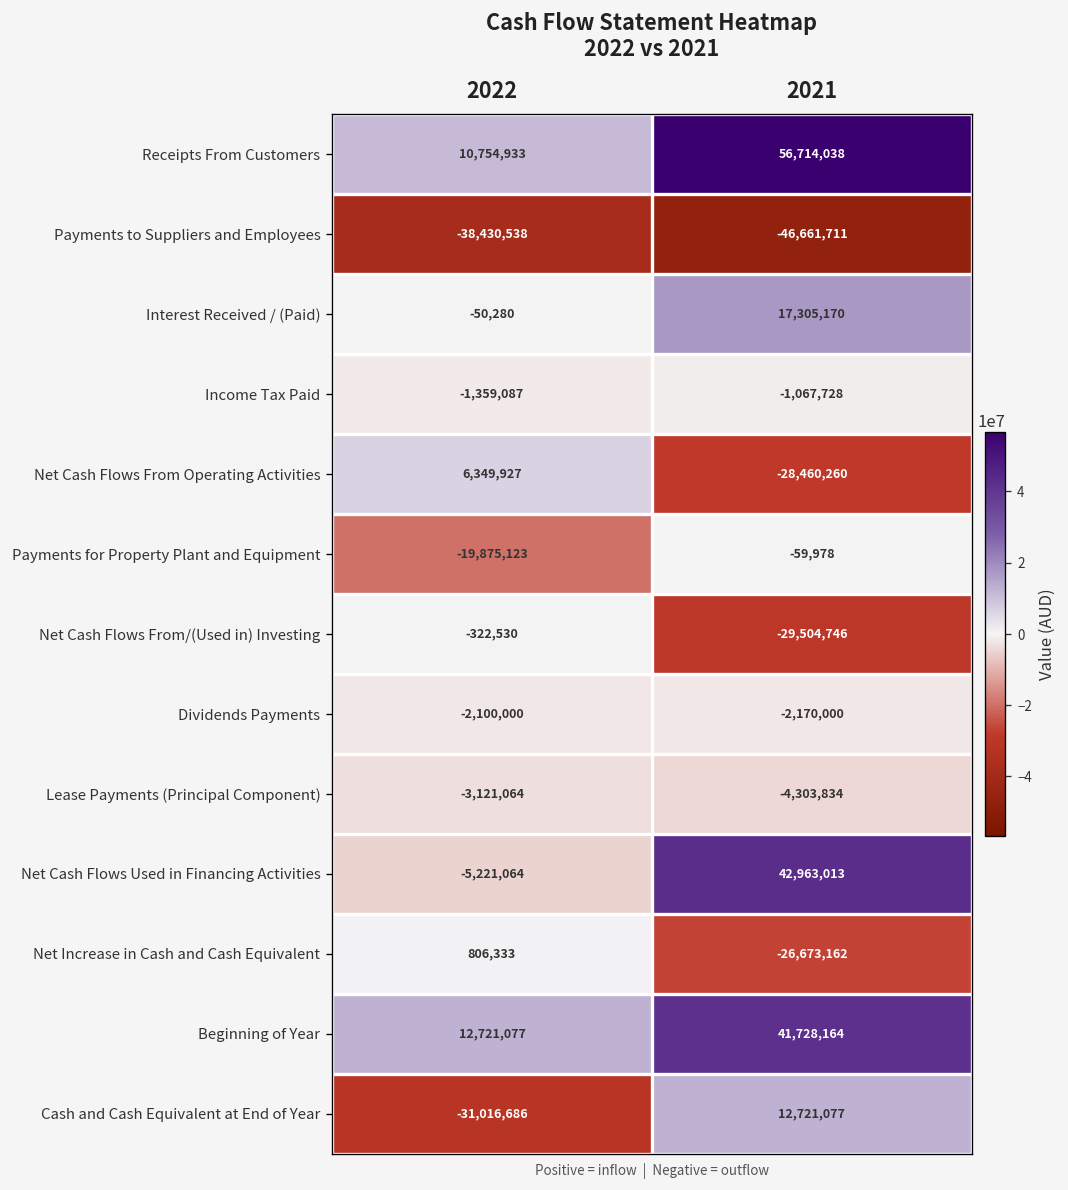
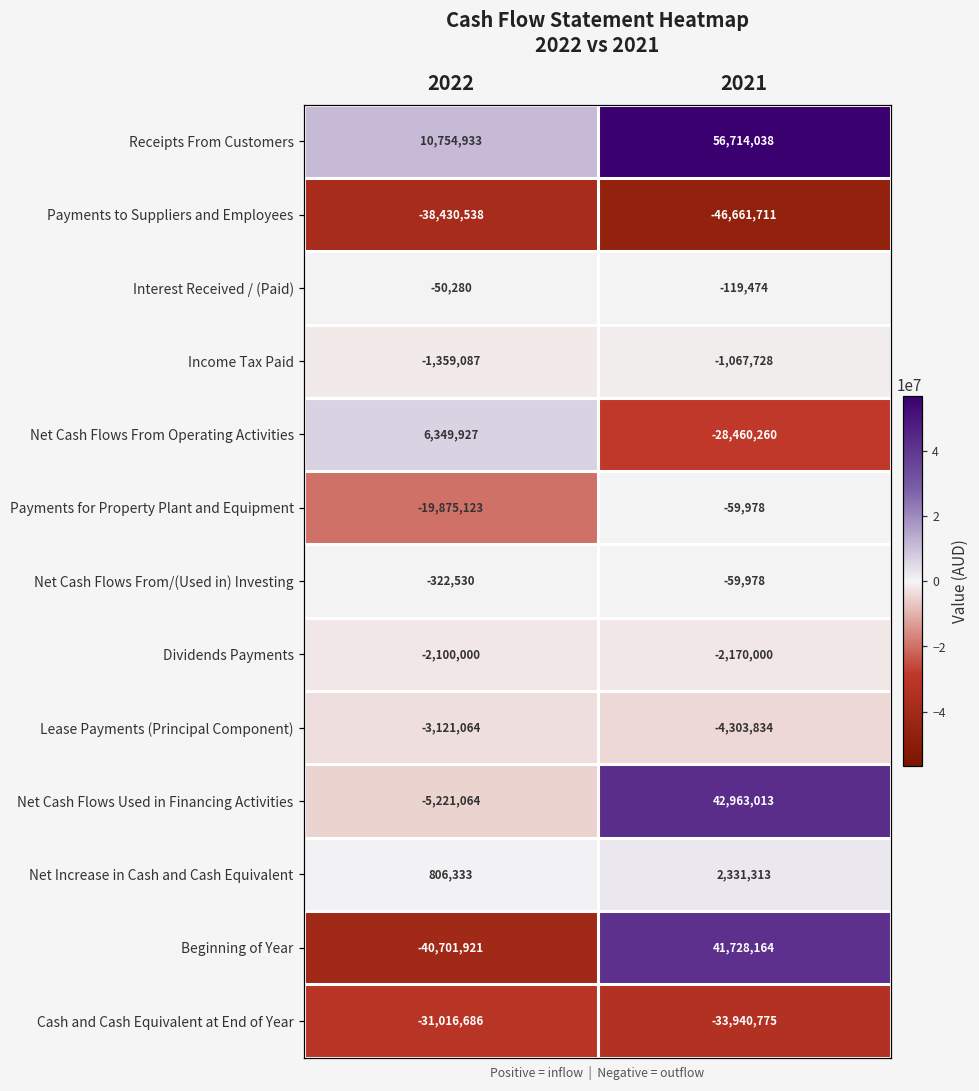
  {
    "Receipts From Customers": {
      "2022": "10,754,933",
      "2021": "56,714,038"
    },
    "Payments to Suppliers and Employees": {
      "2022": "-38,430,538",
      "2021": "-46,661,711"
    },
    "Interest Received / (Paid)": {
      "2022": "-50,280",
-     "2021": "17,305,170"
+     "2021": "-119,474"
    },
    "Income Tax Paid": {
      "2022": "-1,359,087",
      "2021": "-1,067,728"
    },
    "Net Cash Flows From Operating Activities": {
      "2022": "6,349,927",
      "2021": "-28,460,260"
    },
    "Payments for Property Plant and Equipment": {
      "2022": "-19,875,123",
      "2021": "-59,978"
    },
    "Net Cash Flows From/(Used in) Investing": {
      "2022": "-322,530",
-     "2021": "-29,504,746"
+     "2021": "-59,978"
    },
    "Dividends Payments": {
      "2022": "-2,100,000",
      "2021": "-2,170,000"
    },
    "Lease Payments (Principal Component)": {
      "2022": "-3,121,064",
      "2021": "-4,303,834"
    },
    "Net Cash Flows Used in Financing Activities": {
      "2022": "-5,221,064",
      "2021": "42,963,013"
    },
    "Net Increase in Cash and Cash Equivalent": {
      "2022": "806,333",
-     "2021": "-26,673,162"
+     "2021": "2,331,313"
    },
    "Beginning of Year": {
-     "2022": "12,721,077",
+     "2022": "-40,701,921",
      "2021": "41,728,164"
    },
    "Cash and Cash Equivalent at End of Year": {
      "2022": "-31,016,686",
-     "2021": "12,721,077"
+     "2021": "-33,940,775"
    }
  }
